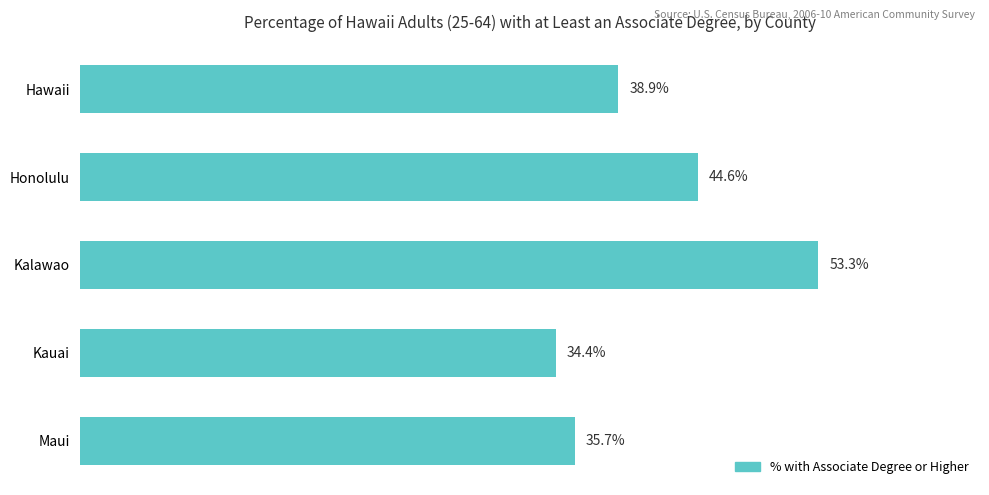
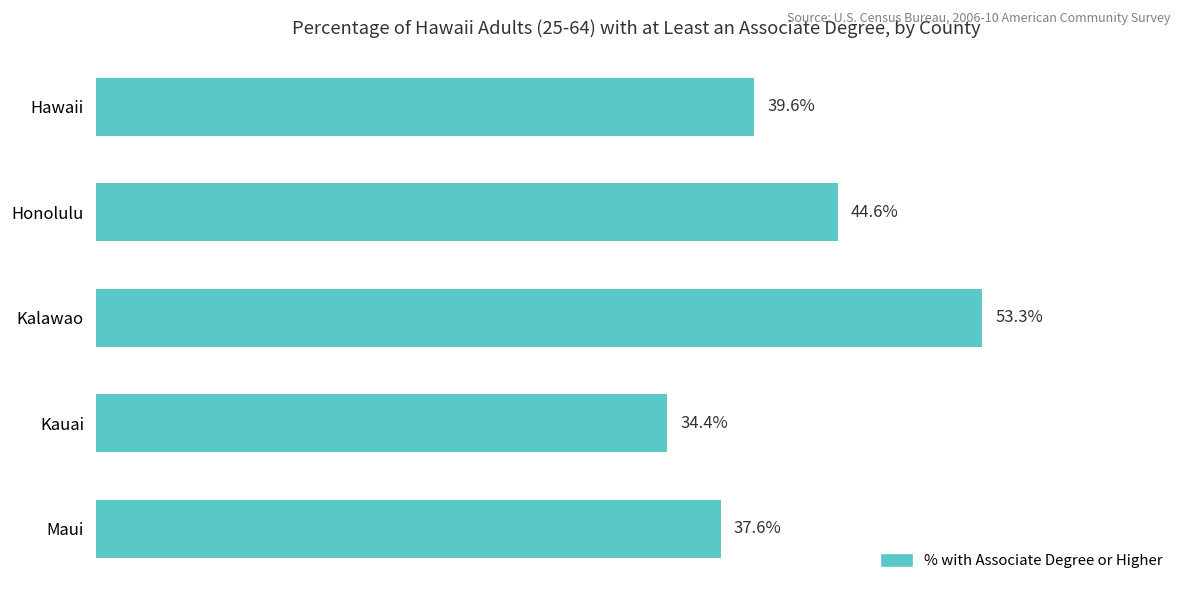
  {
-   "Hawaii": "38.9%",
+   "Hawaii": "39.6%",
    "Honolulu": "44.6%",
    "Kalawao": "53.3%",
    "Kauai": "34.4%",
-   "Maui": "35.7%"
+   "Maui": "37.6%"
  }
